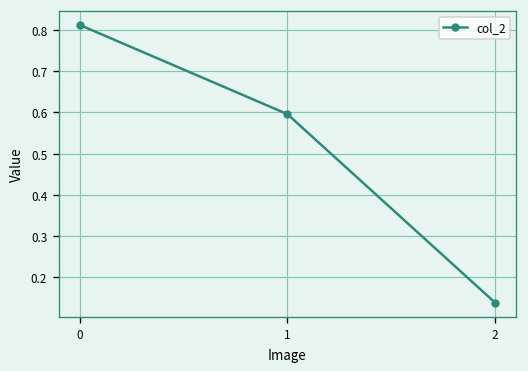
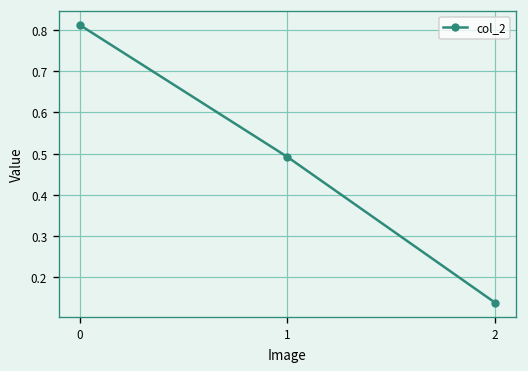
  {
    "0": 0.81,
-   "1": 0.60,
+   "1": 0.49,
    "2": 0.14
  }
